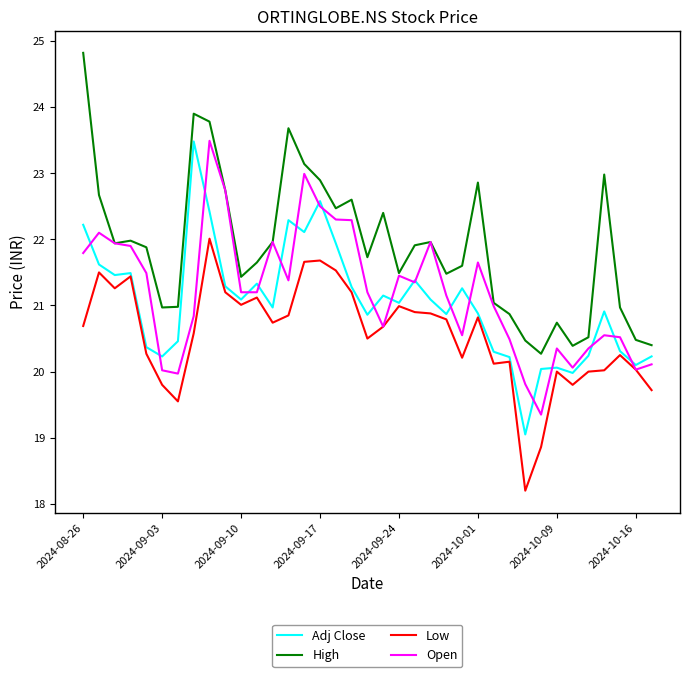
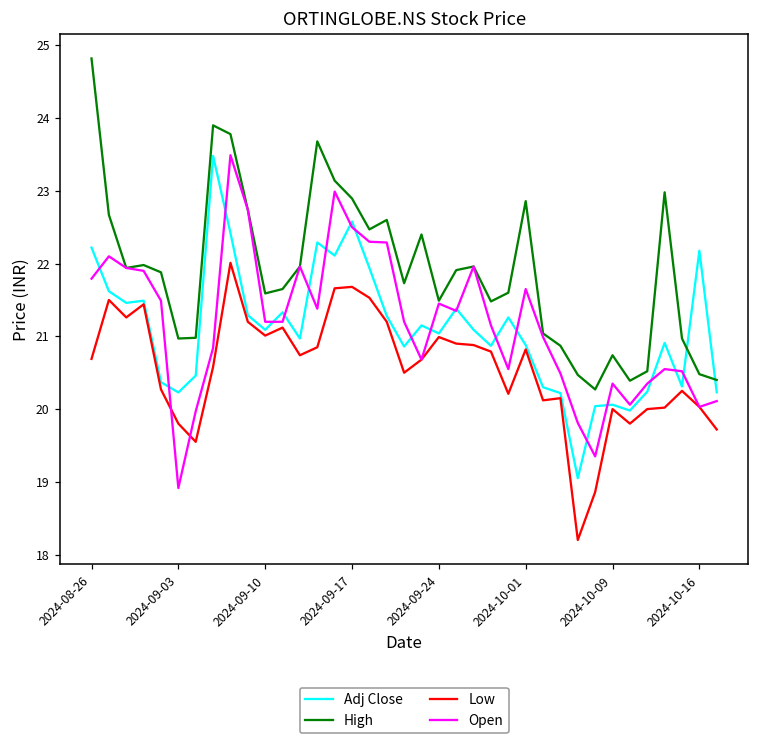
  {
    "Adj Close": {
      "2024-08-26": 22.2,
      "2024-09-03": 20.2,
      "2024-09-10": 21.1,
      "2024-09-17": 22.6,
      "2024-09-24": 21.0,
      "2024-10-01": 20.9,
      "2024-10-09": 20.1,
-     "2024-10-16": 20.1
+     "2024-10-16": 22.2
    },
    "High": {
      "2024-08-26": 24.8,
      "2024-09-03": 21.0,
-     "2024-09-10": 21.4,
+     "2024-09-10": 21.6,
      "2024-09-17": 22.9,
      "2024-09-24": 21.5,
      "2024-10-01": 22.9,
      "2024-10-09": 20.7,
      "2024-10-16": 20.5
    },
    "Low": {
      "2024-08-26": 20.7,
      "2024-09-03": 19.8,
      "2024-09-10": 21.0,
      "2024-09-17": 21.7,
      "2024-09-24": 21.0,
      "2024-10-01": 20.8,
      "2024-10-09": 20.0
    },
    "Open": {
      "2024-08-26": 21.8,
-     "2024-09-03": 20.0,
+     "2024-09-03": 18.9,
      "2024-09-10": 21.2,
      "2024-09-17": 22.5,
      "2024-09-24": 21.5,
      "2024-10-01": 21.6,
      "2024-10-09": 20.4
    }
  }
